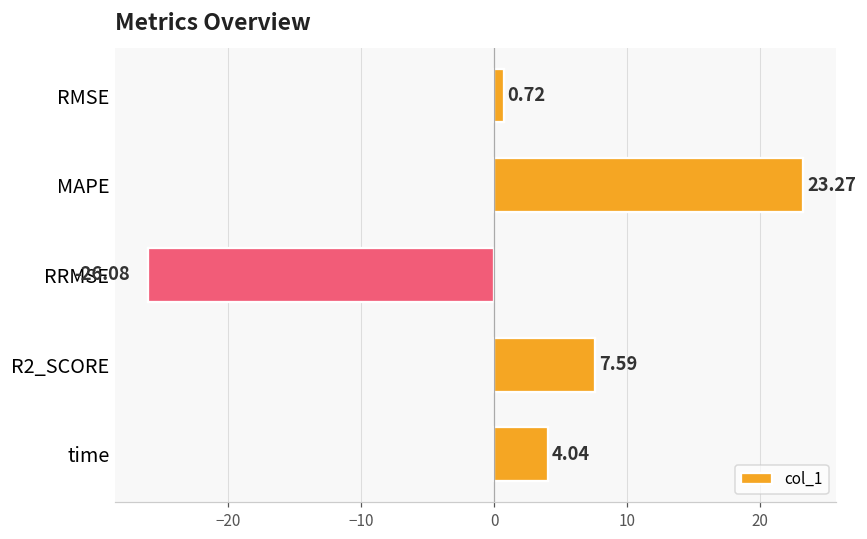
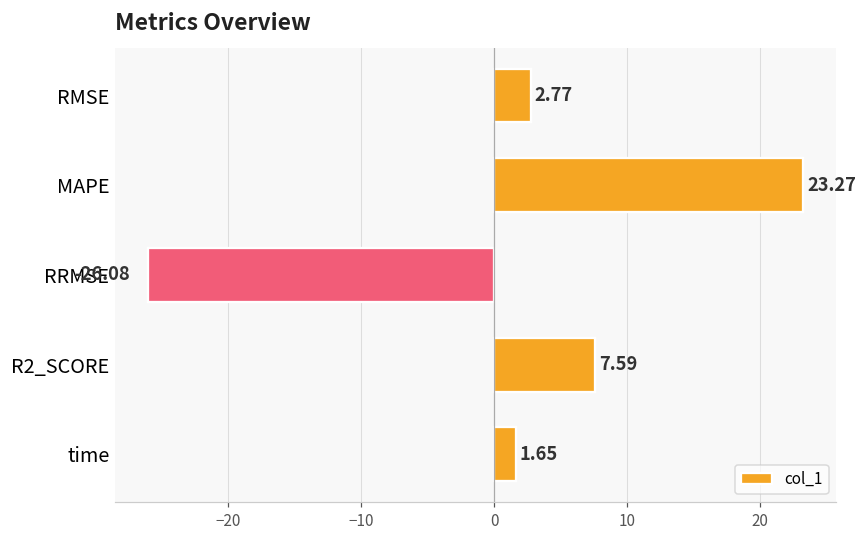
  {
-   "RMSE": 0.72,
+   "RMSE": 2.77,
    "MAPE": 23.27,
    "RRMSE": -26.08,
    "R2_SCORE": 7.59,
-   "time": 4.04
+   "time": 1.65
  }
